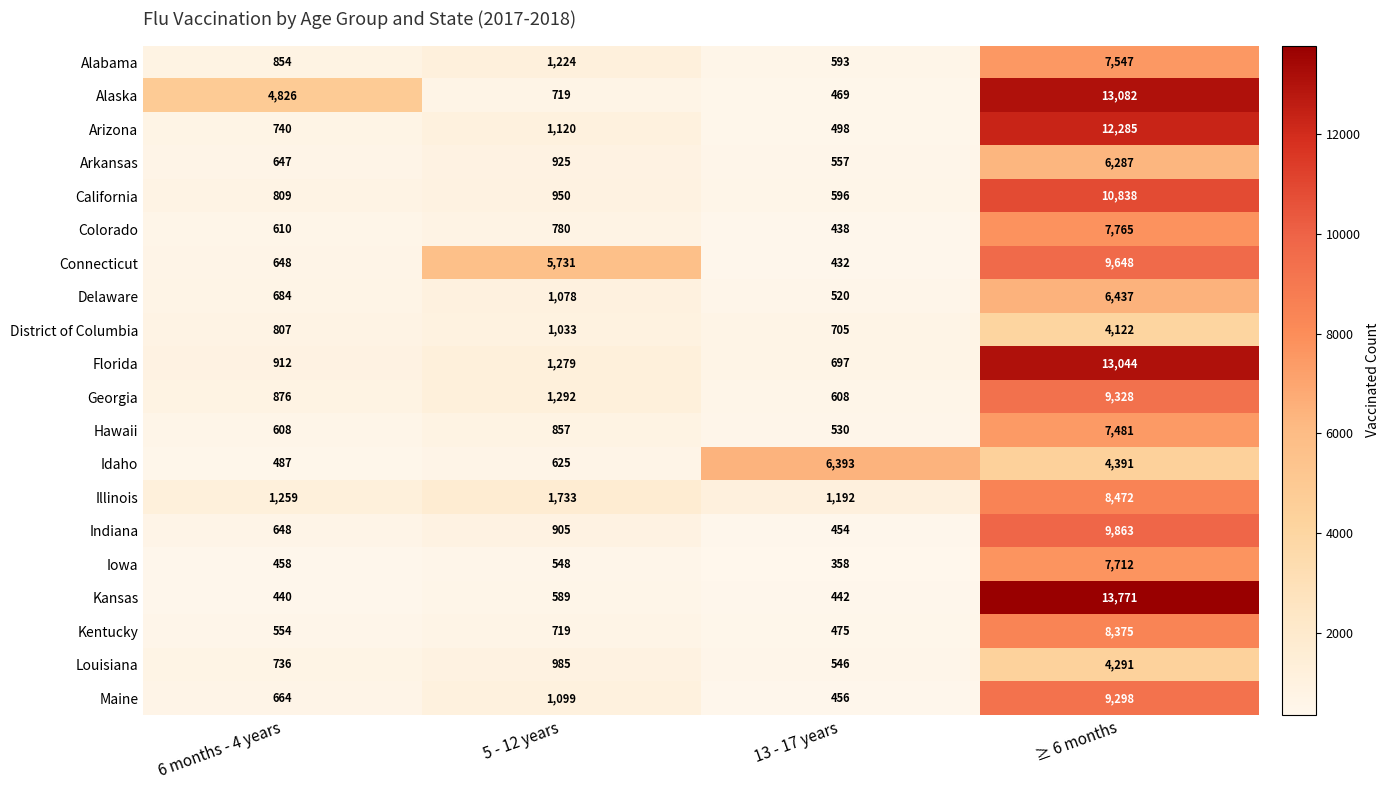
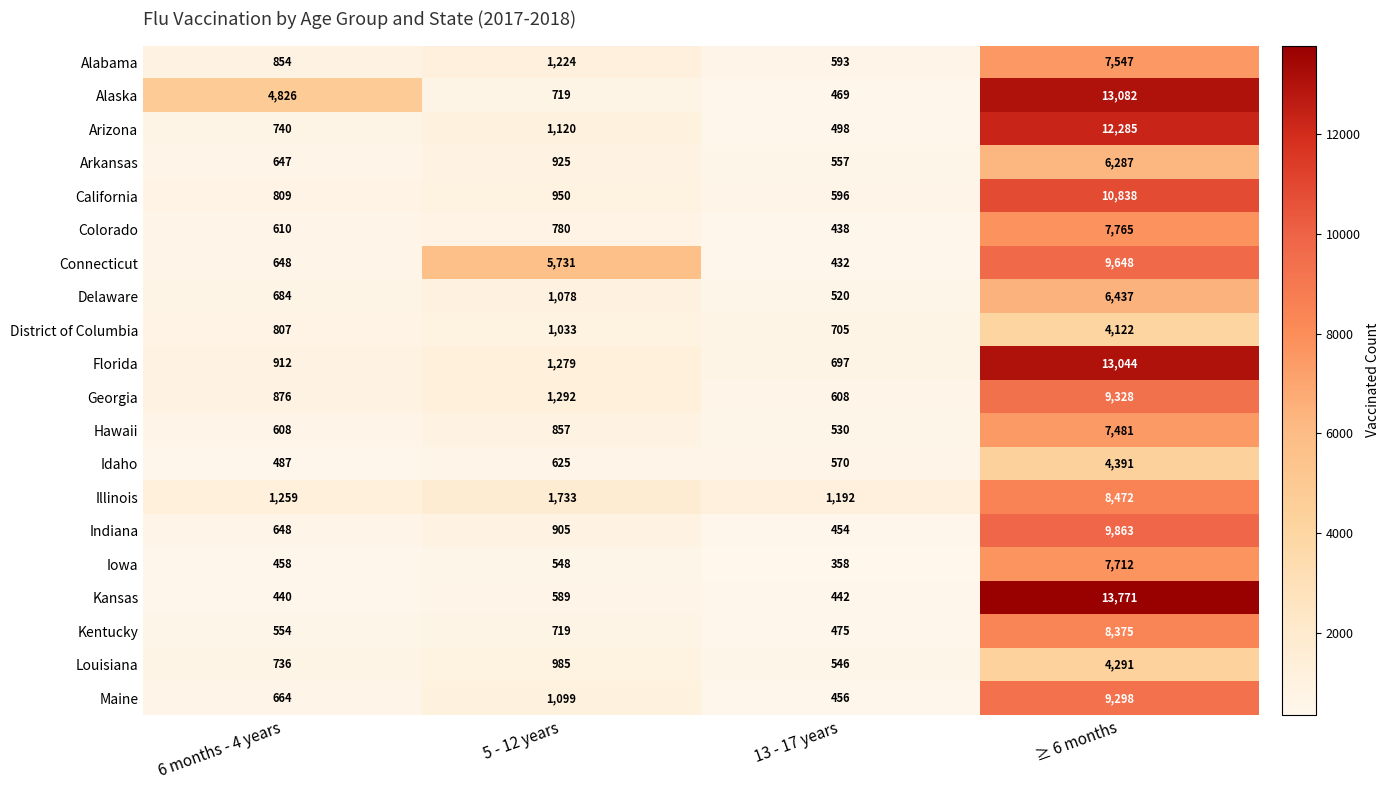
  {
    "Alabama": {
      "6 months - 4 years": "854",
      "5 - 12 years": "1,224",
      "13 - 17 years": "593",
      "≥ 6 months": "7,547"
    },
    "Alaska": {
      "6 months - 4 years": "4,826",
      "5 - 12 years": "719",
      "13 - 17 years": "469",
      "≥ 6 months": "13,082"
    },
    "Arizona": {
      "6 months - 4 years": "740",
      "5 - 12 years": "1,120",
      "13 - 17 years": "498",
      "≥ 6 months": "12,285"
    },
    "Arkansas": {
      "6 months - 4 years": "647",
      "5 - 12 years": "925",
      "13 - 17 years": "557",
      "≥ 6 months": "6,287"
    },
    "California": {
      "6 months - 4 years": "809",
      "5 - 12 years": "950",
      "13 - 17 years": "596",
      "≥ 6 months": "10,838"
    },
    "Colorado": {
      "6 months - 4 years": "610",
      "5 - 12 years": "780",
      "13 - 17 years": "438",
      "≥ 6 months": "7,765"
    },
    "Connecticut": {
      "6 months - 4 years": "648",
      "5 - 12 years": "5,731",
      "13 - 17 years": "432",
      "≥ 6 months": "9,648"
    },
    "Delaware": {
      "6 months - 4 years": "684",
      "5 - 12 years": "1,078",
      "13 - 17 years": "520",
      "≥ 6 months": "6,437"
    },
    "District of Columbia": {
      "6 months - 4 years": "807",
      "5 - 12 years": "1,033",
      "13 - 17 years": "705",
      "≥ 6 months": "4,122"
    },
    "Florida": {
      "6 months - 4 years": "912",
      "5 - 12 years": "1,279",
      "13 - 17 years": "697",
      "≥ 6 months": "13,044"
    },
    "Georgia": {
      "6 months - 4 years": "876",
      "5 - 12 years": "1,292",
      "13 - 17 years": "608",
      "≥ 6 months": "9,328"
    },
    "Hawaii": {
      "6 months - 4 years": "608",
      "5 - 12 years": "857",
      "13 - 17 years": "530",
      "≥ 6 months": "7,481"
    },
    "Idaho": {
      "6 months - 4 years": "487",
      "5 - 12 years": "625",
-     "13 - 17 years": "6,393",
+     "13 - 17 years": "570",
      "≥ 6 months": "4,391"
    },
    "Illinois": {
      "6 months - 4 years": "1,259",
      "5 - 12 years": "1,733",
      "13 - 17 years": "1,192",
      "≥ 6 months": "8,472"
    },
    "Indiana": {
      "6 months - 4 years": "648",
      "5 - 12 years": "905",
      "13 - 17 years": "454",
      "≥ 6 months": "9,863"
    },
    "Iowa": {
      "6 months - 4 years": "458",
      "5 - 12 years": "548",
      "13 - 17 years": "358",
      "≥ 6 months": "7,712"
    },
    "Kansas": {
      "6 months - 4 years": "440",
      "5 - 12 years": "589",
      "13 - 17 years": "442",
      "≥ 6 months": "13,771"
    },
    "Kentucky": {
      "6 months - 4 years": "554",
      "5 - 12 years": "719",
      "13 - 17 years": "475",
      "≥ 6 months": "8,375"
    },
    "Louisiana": {
      "6 months - 4 years": "736",
      "5 - 12 years": "985",
      "13 - 17 years": "546",
      "≥ 6 months": "4,291"
    },
    "Maine": {
      "6 months - 4 years": "664",
      "5 - 12 years": "1,099",
      "13 - 17 years": "456",
      "≥ 6 months": "9,298"
    }
  }
